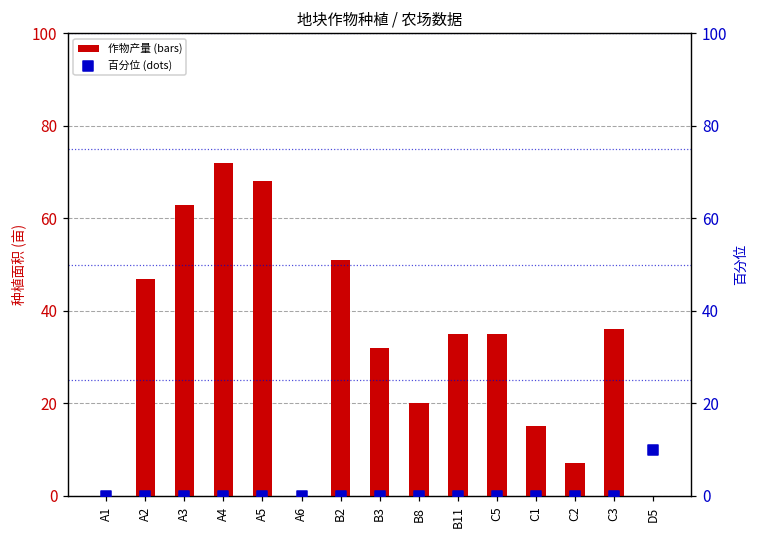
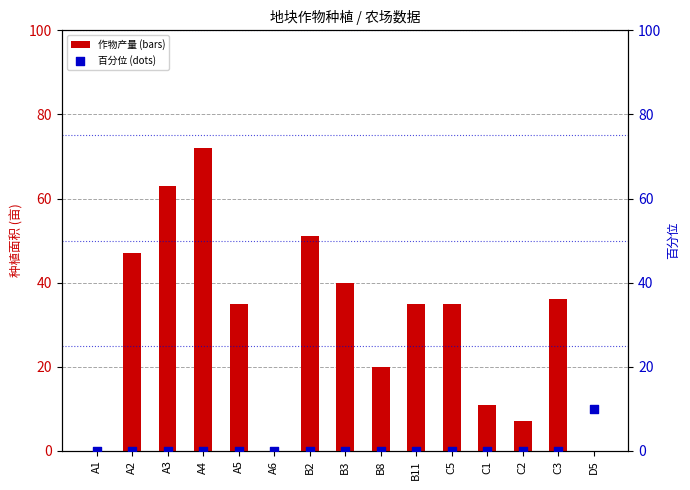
  {
    "作物产量 (bars)": {
      "A1": 0,
      "A2": 47,
      "A3": 63,
      "A4": 72,
-     "A5": 68,
+     "A5": 35,
      "A6": 0,
      "B2": 51,
-     "B3": 32,
+     "B3": 40,
      "B8": 20,
      "B11": 35,
      "C5": 35,
-     "C1": 15,
+     "C1": 11,
      "C2": 7,
      "C3": 36,
      "D5": 0
    }
  }
